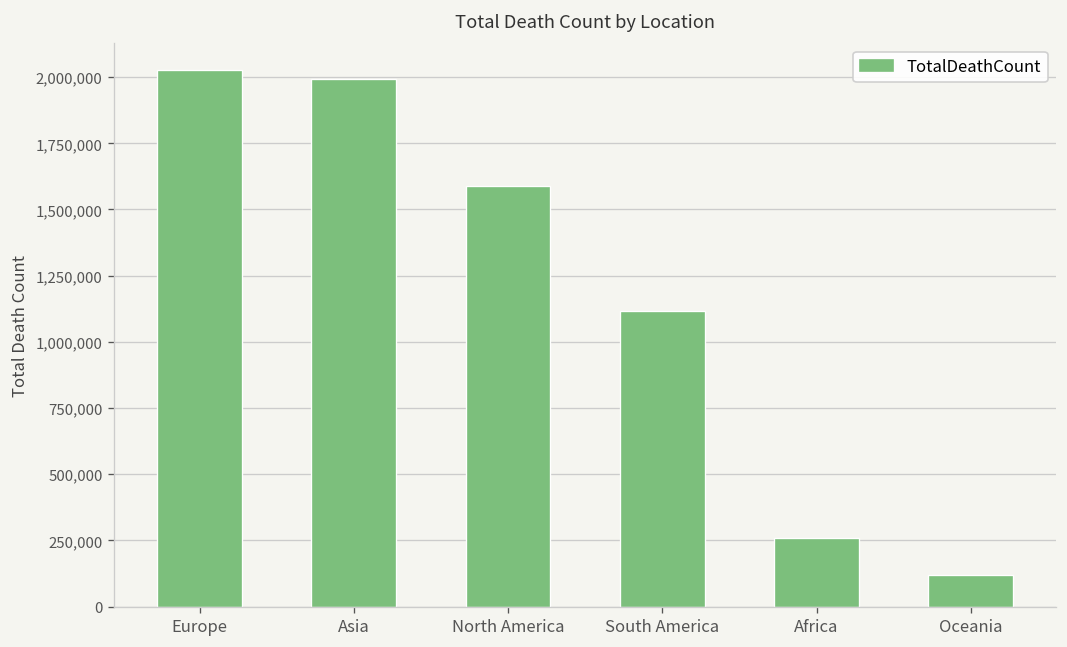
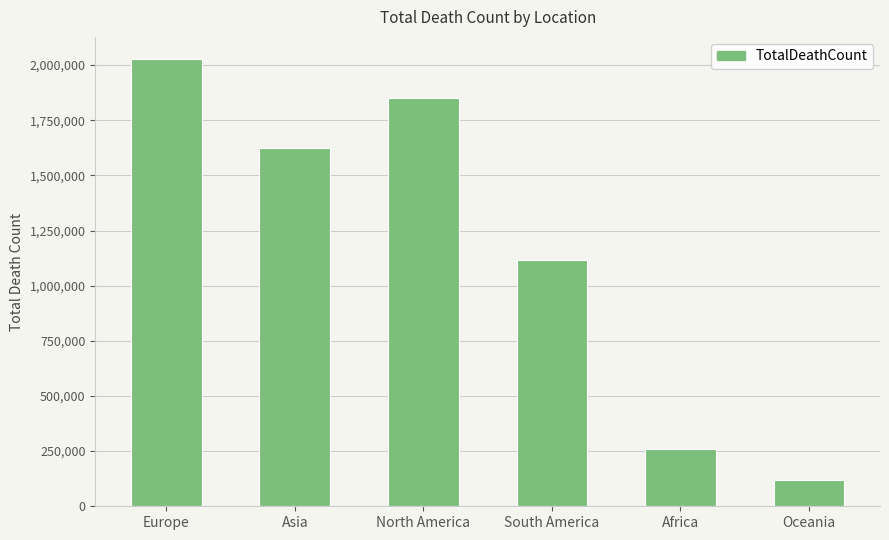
  {
    "Europe": "2,030,000",
-   "Asia": "1,990,000",
-   "North America": "1,590,000",
+   "Asia": "1,630,000",
+   "North America": "1,850,000",
    "South America": "1,120,000",
    "Africa": "260,000",
    "Oceania": "120,000"
  }
